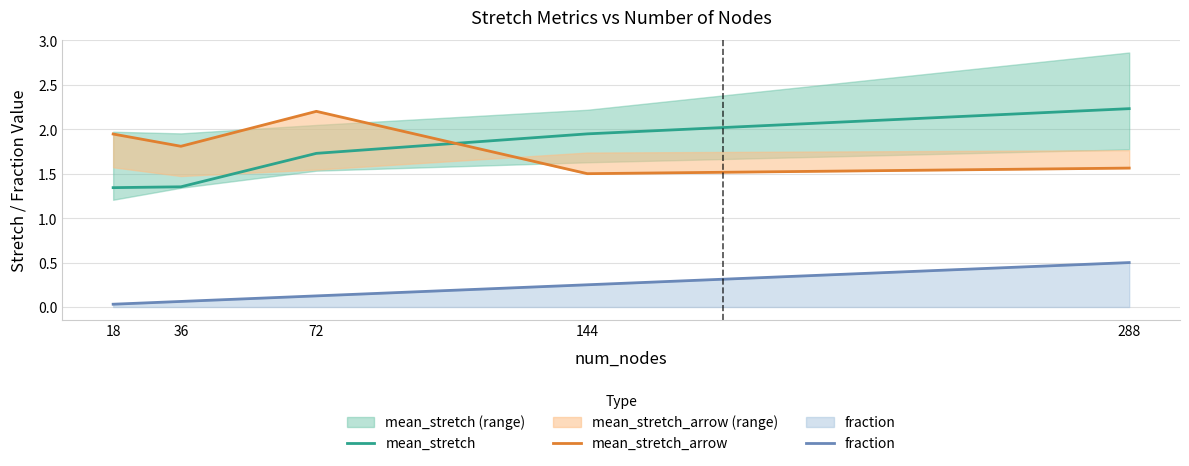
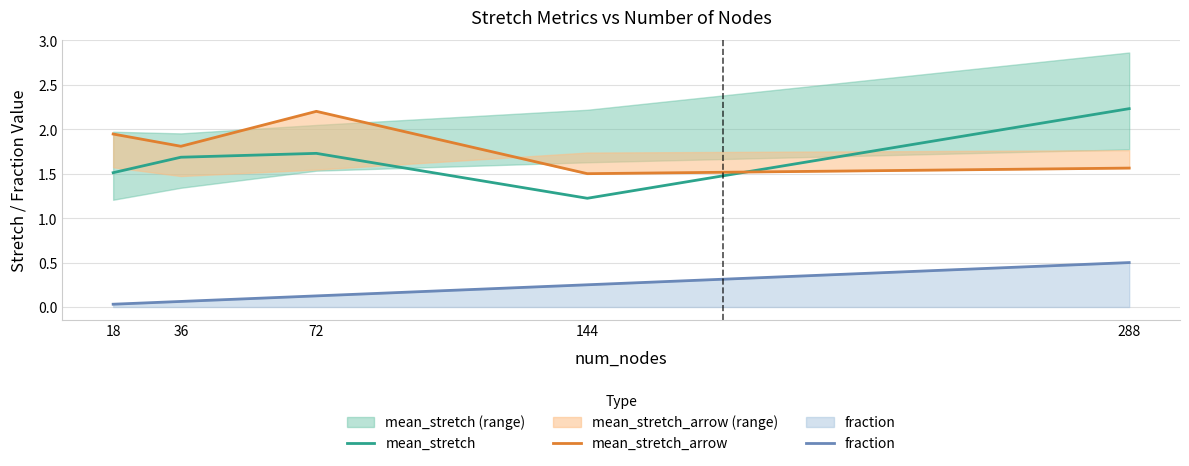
  {
    "mean_stretch": {
-     "18": 1.3,
-     "36": 1.4,
+     "18": 1.5,
+     "36": 1.7,
      "72": 1.7,
-     "144": 1.9,
+     "144": 1.2,
      "288": 2.2
    },
    "mean_stretch_arrow": {
      "144": 1.5,
      "288": 1.6
    }
  }
